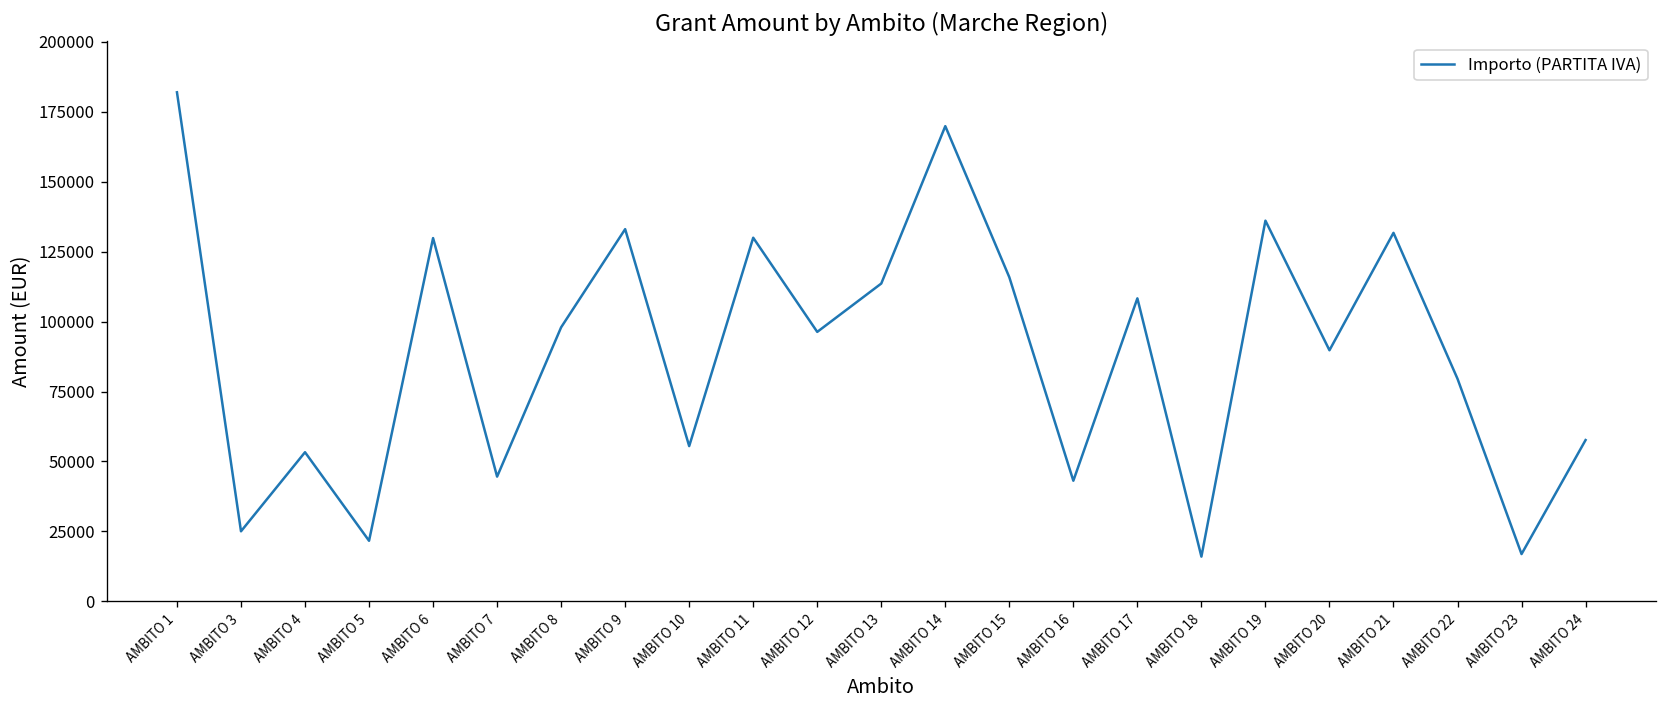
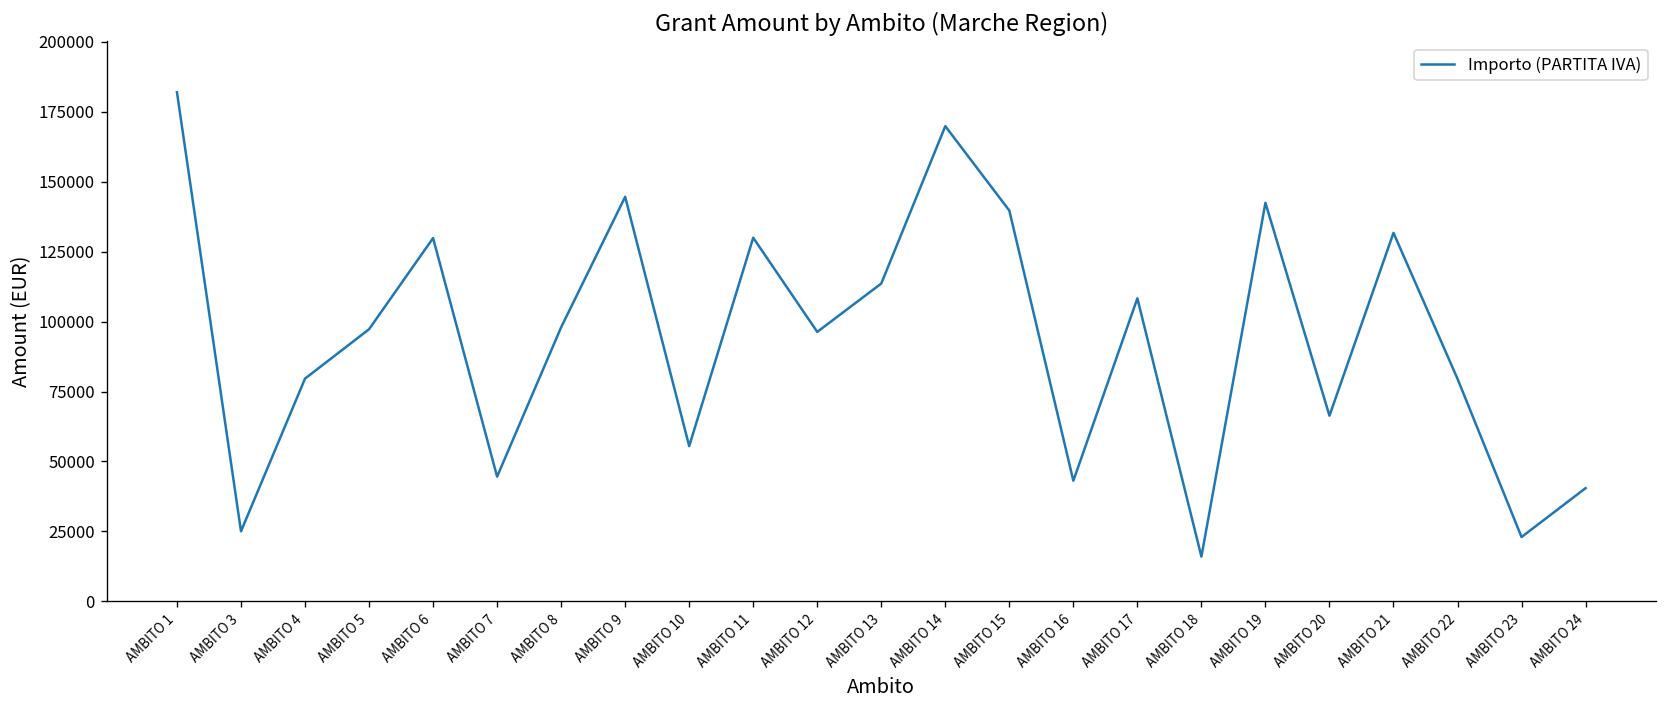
  {
    "AMBITO 1": 182000,
    "AMBITO 3": 25000,
-   "AMBITO 4": 53000,
-   "AMBITO 5": 22000,
+   "AMBITO 4": 80000,
+   "AMBITO 5": 97000,
    "AMBITO 6": 130000,
    "AMBITO 7": 45000,
    "AMBITO 8": 98000,
-   "AMBITO 9": 133000,
+   "AMBITO 9": 145000,
    "AMBITO 10": 55000,
    "AMBITO 11": 130000,
    "AMBITO 12": 96000,
    "AMBITO 13": 114000,
    "AMBITO 14": 170000,
-   "AMBITO 15": 116000,
+   "AMBITO 15": 140000,
    "AMBITO 16": 43000,
    "AMBITO 17": 108000,
    "AMBITO 18": 16000,
-   "AMBITO 19": 136000,
-   "AMBITO 20": 90000,
+   "AMBITO 19": 142000,
+   "AMBITO 20": 66000,
    "AMBITO 21": 132000,
    "AMBITO 22": 80000,
-   "AMBITO 23": 17000,
-   "AMBITO 24": 58000
+   "AMBITO 23": 23000,
+   "AMBITO 24": 40000
  }
